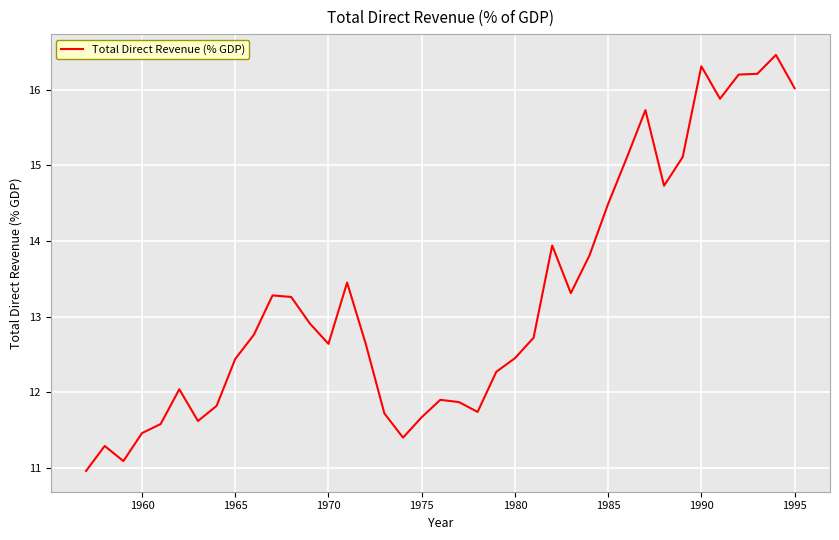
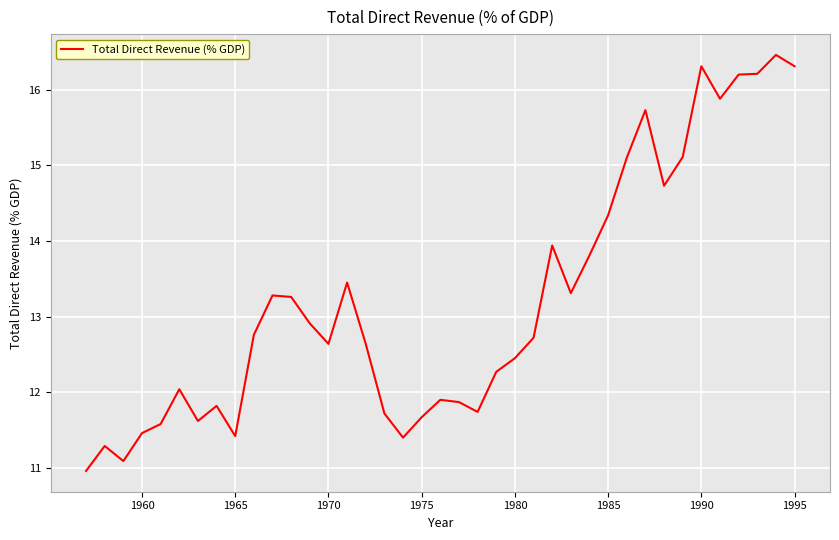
  {
    "1960": 11.5,
-   "1965": 12.4,
+   "1965": 11.4,
    "1970": 12.6,
    "1975": 11.7,
    "1980": 12.5,
-   "1985": 14.5,
+   "1985": 14.3,
    "1990": 16.3,
-   "1995": 16.0
+   "1995": 16.3
  }
